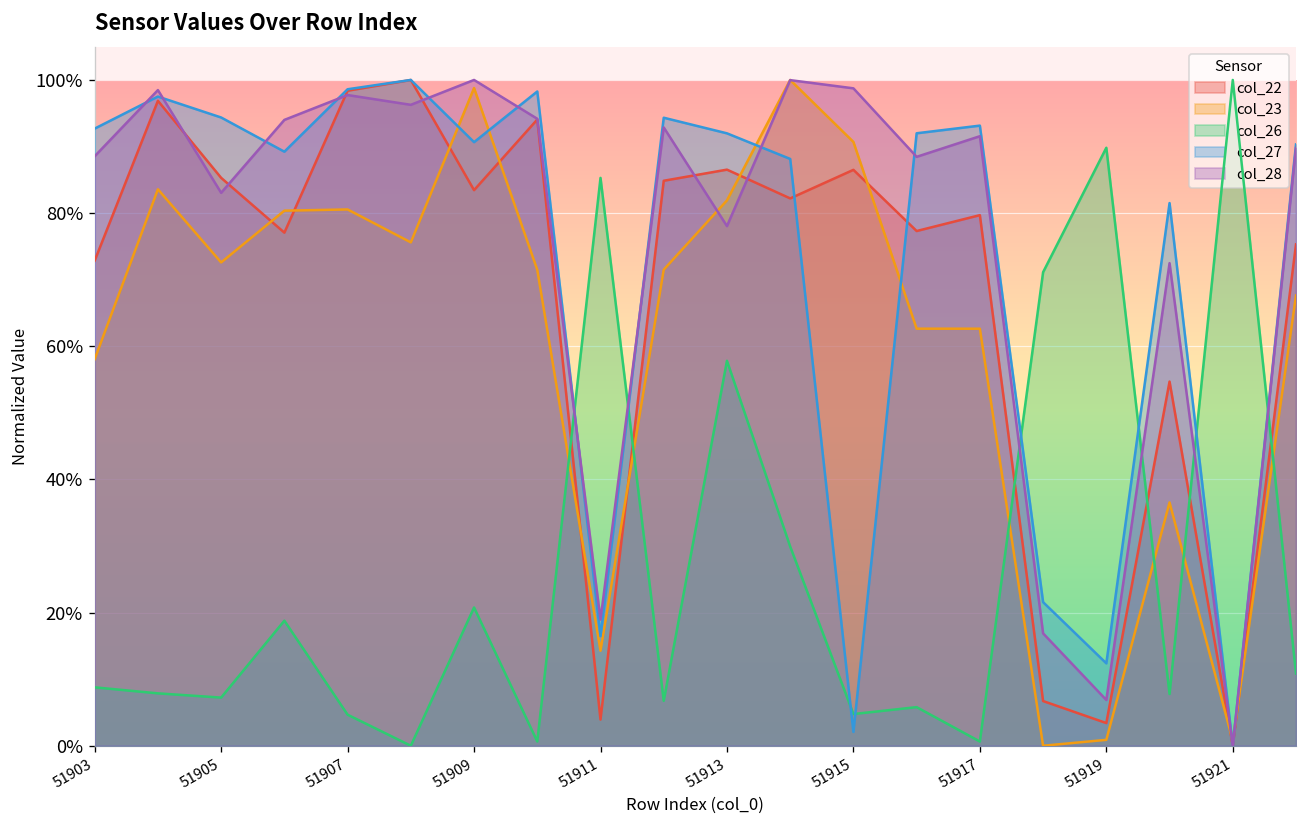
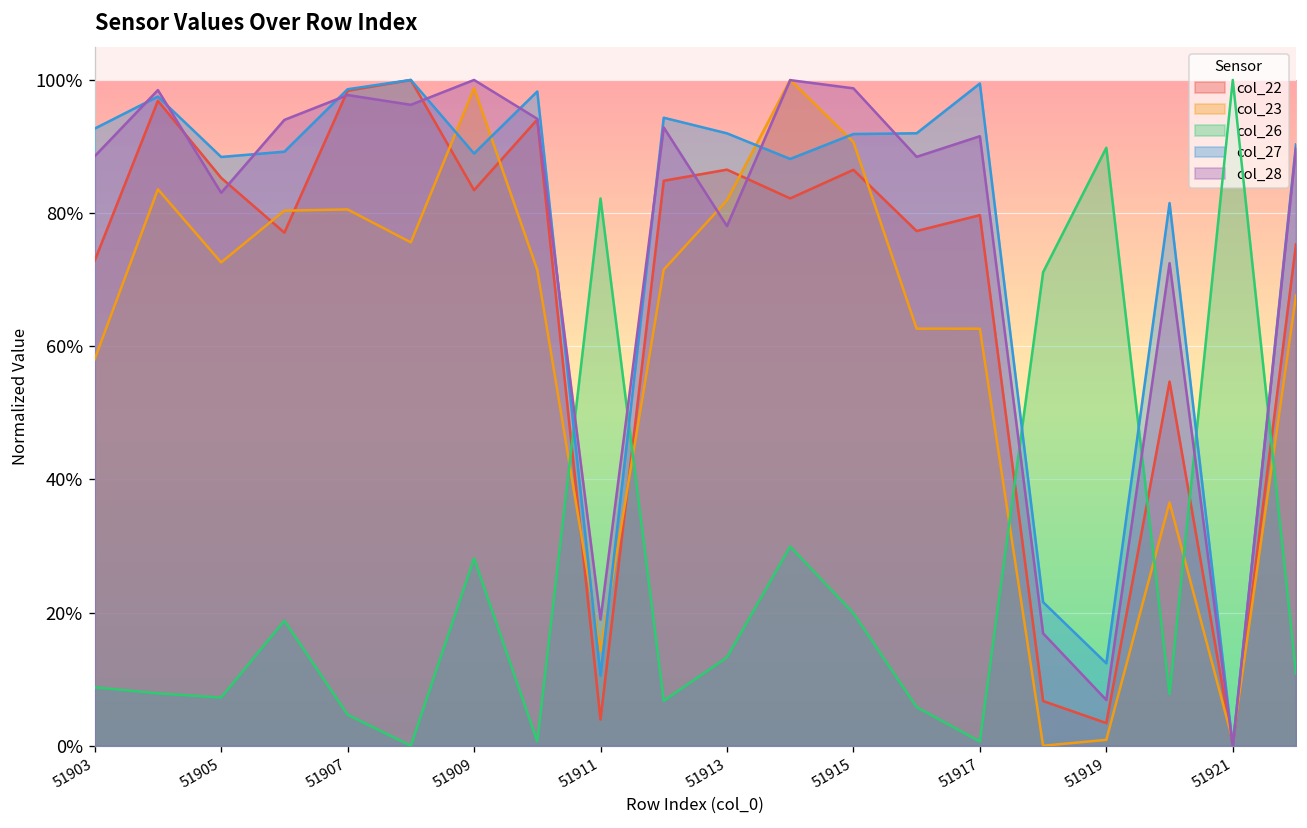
  {
    "col_26": {
      "51903": "9%",
      "51905": "7%",
      "51907": "5%",
-     "51909": "21%",
-     "51911": "85%",
-     "51913": "58%",
-     "51915": "5%",
+     "51909": "28%",
+     "51911": "82%",
+     "51913": "13%",
+     "51915": "20%",
      "51917": "1%",
      "51919": "90%"
    },
    "col_27": {
      "51903": "93%",
-     "51905": "94%",
-     "51909": "91%",
-     "51911": "16%",
+     "51905": "88%",
+     "51909": "89%",
+     "51911": "11%",
      "51913": "92%",
-     "51915": "2%",
-     "51917": "93%",
+     "51915": "92%",
+     "51917": "99%",
      "51919": "12%"
    },
    "col_28": {
      "51903": "89%",
      "51905": "83%",
      "51907": "98%",
      "51909": "100%",
      "51911": "19%",
      "51913": "78%",
      "51915": "99%",
      "51917": "92%",
      "51919": "7%"
    }
  }
